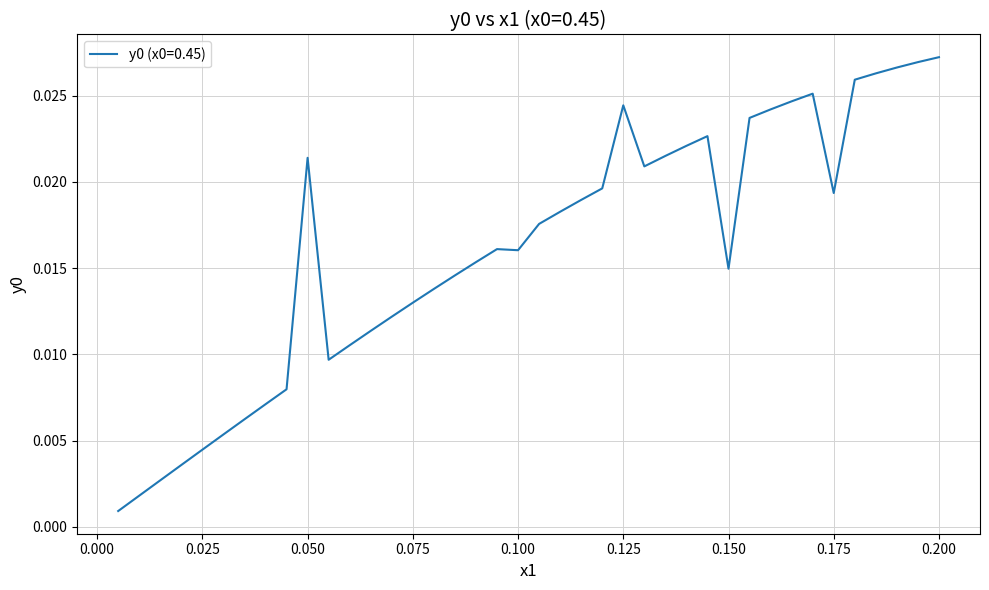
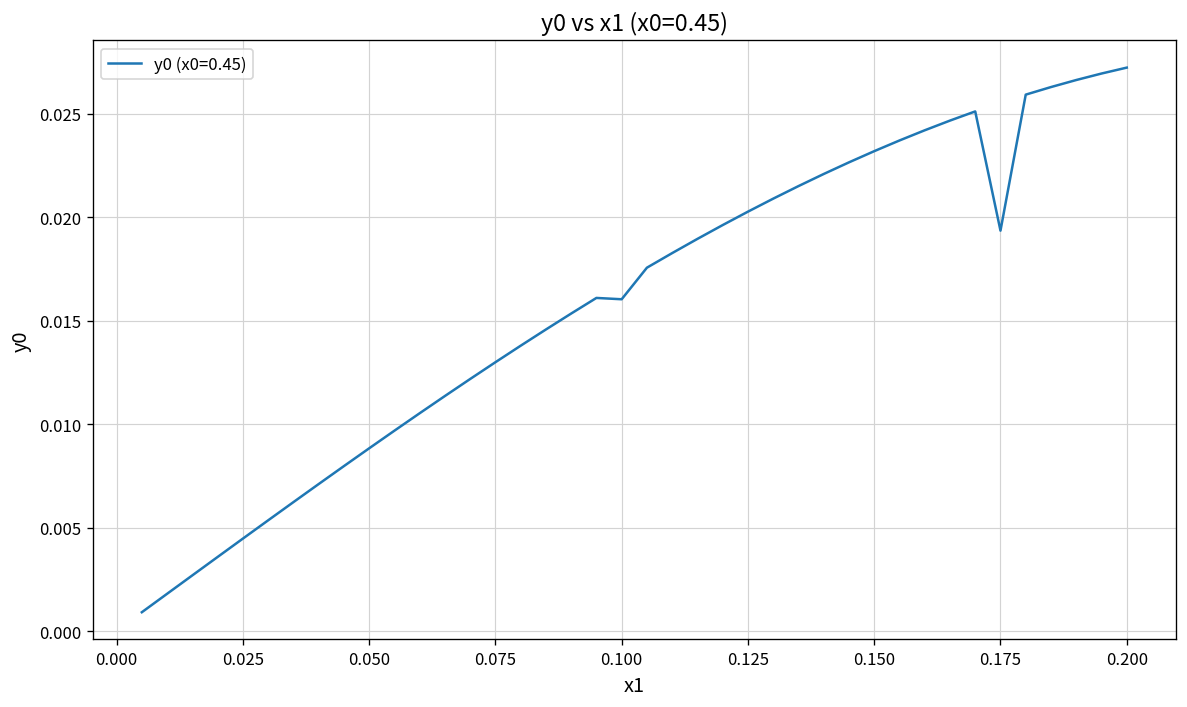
  {
    "0.025": 0.0045,
-   "0.050": 0.0214,
+   "0.050": 0.0088,
    "0.075": 0.0130,
    "0.100": 0.0160,
-   "0.125": 0.0244,
-   "0.150": 0.0150,
+   "0.125": 0.0203,
+   "0.150": 0.0232,
    "0.175": 0.0194,
    "0.200": 0.0272
  }
